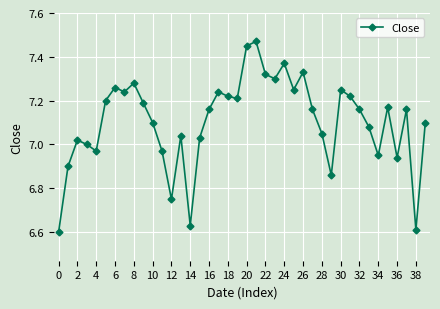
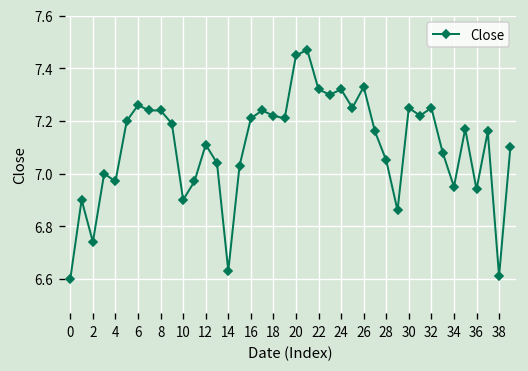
  {
    "0": 6.60,
-   "2": 7.02,
+   "2": 6.74,
    "4": 6.97,
    "6": 7.26,
-   "8": 7.28,
-   "10": 7.1,
-   "12": 6.75,
+   "8": 7.24,
+   "10": 6.9,
+   "12": 7.11,
    "14": 6.63,
-   "16": 7.16,
+   "16": 7.21,
    "18": 7.22,
    "20": 7.45,
    "22": 7.32,
-   "24": 7.37,
+   "24": 7.32,
    "26": 7.33,
    "28": 7.05,
    "30": 7.25,
-   "32": 7.16,
+   "32": 7.25,
    "34": 6.95,
    "36": 6.94,
    "38": 6.61
  }
